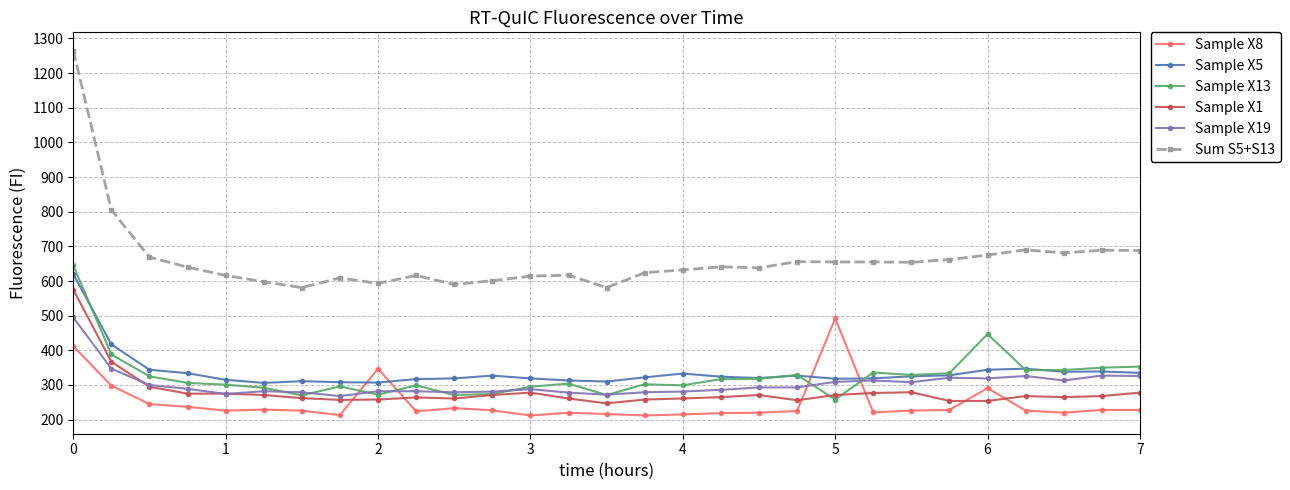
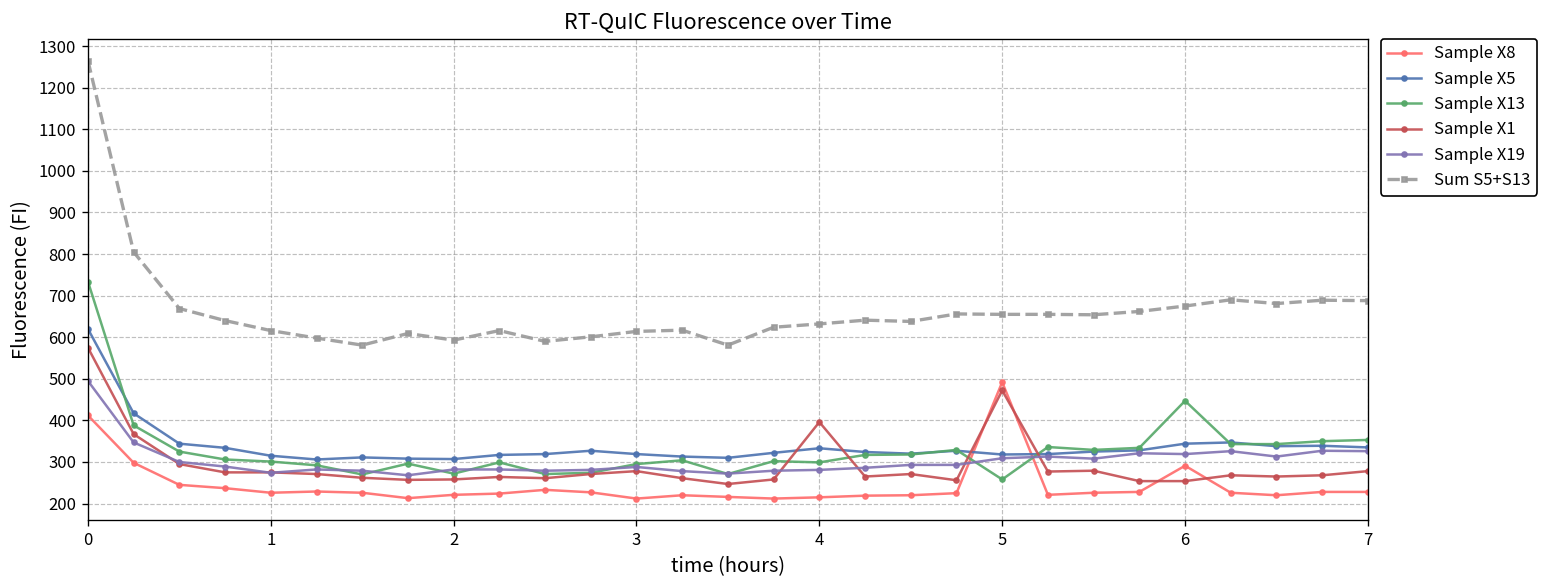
  {
    "Sample X8": {
      "0": 410,
      "1": 230,
-     "2": 350,
+     "2": 220,
      "3": 210,
      "4": 220,
      "5": 490,
      "6": 290,
      "7": 230
    },
    "Sample X13": {
-     "0": 650,
+     "0": 730,
      "1": 300,
      "2": 270,
      "4": 300,
      "5": 260,
      "6": 450,
      "7": 350
    },
    "Sample X1": {
      "0": 580,
      "2": 260,
      "3": 280,
-     "4": 260,
-     "5": 270,
+     "4": 400,
+     "5": 470,
      "6": 250,
      "7": 280
    }
  }
